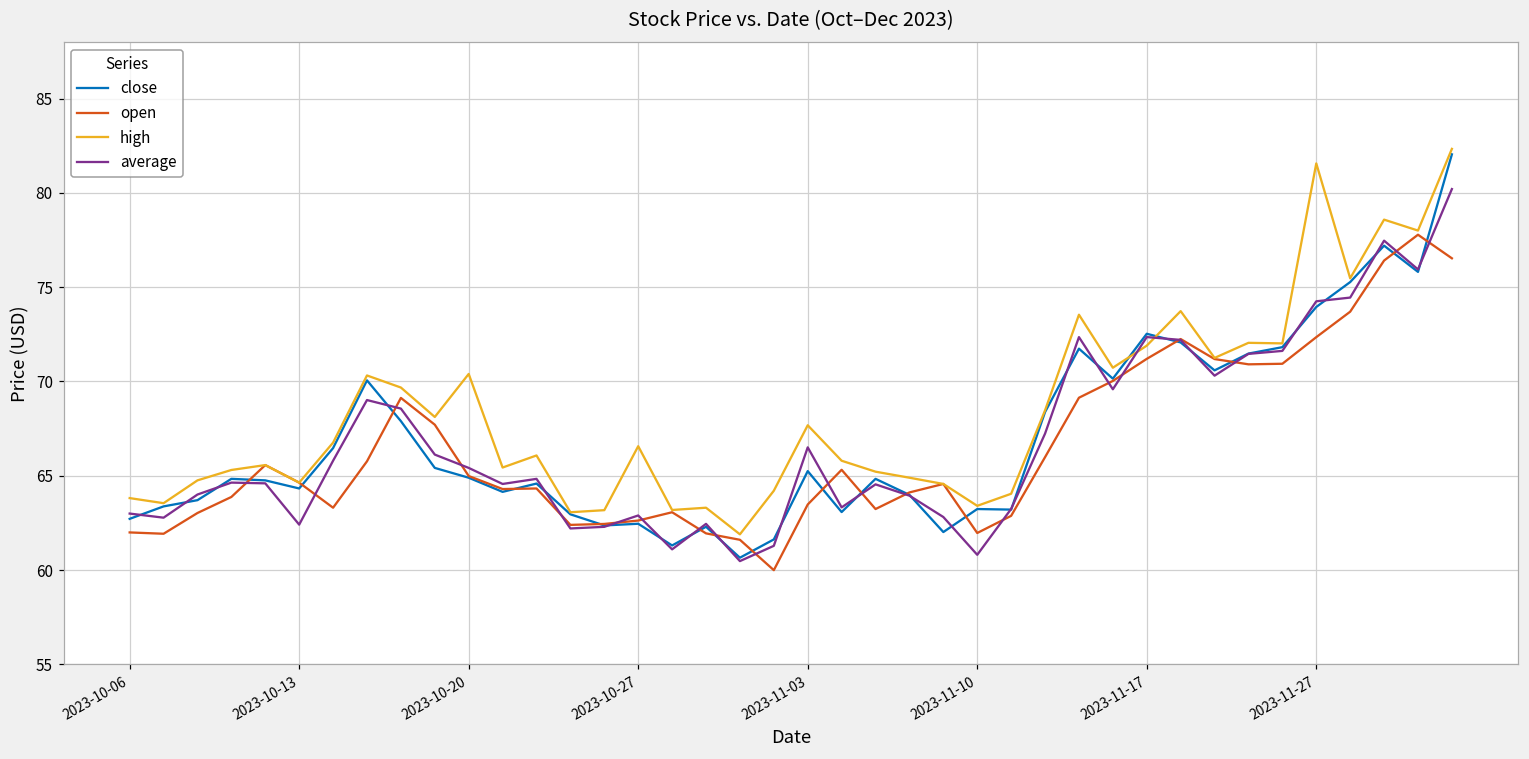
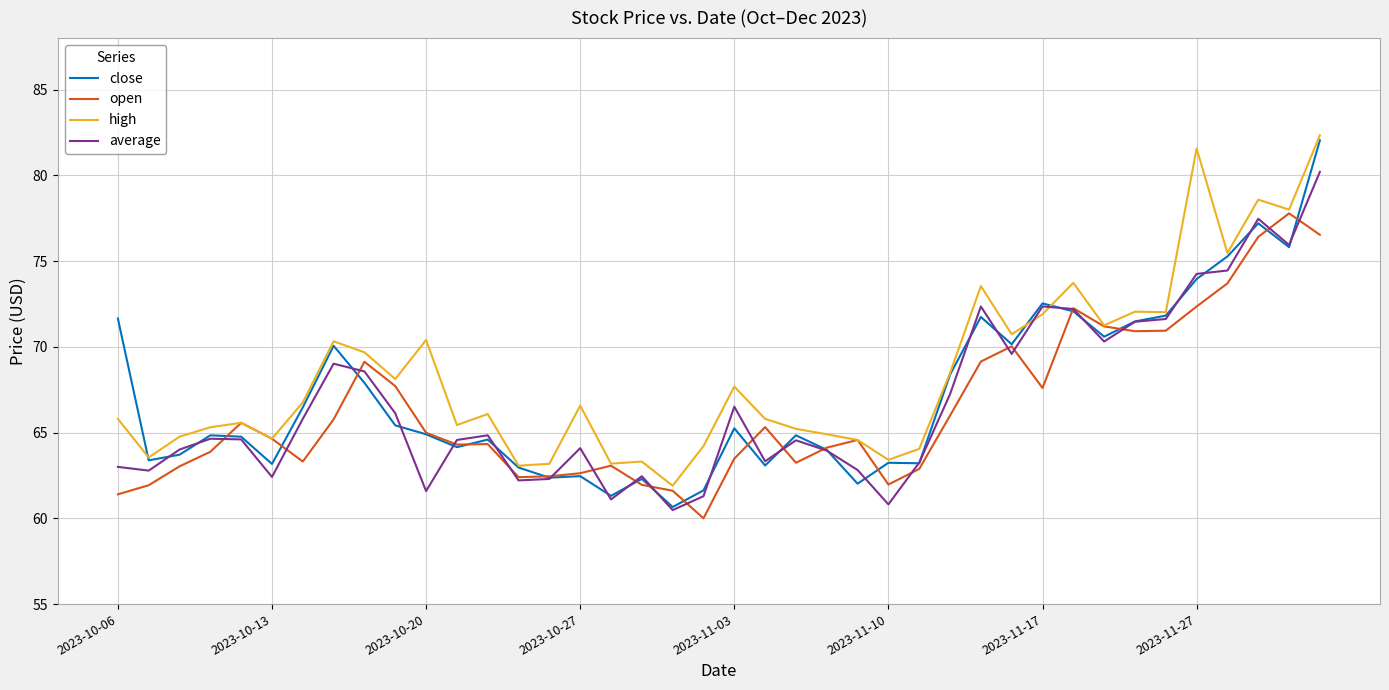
  {
    "close": {
-     "2023-10-06": 62.7,
-     "2023-10-13": 64.3,
+     "2023-10-06": 71.7,
+     "2023-10-13": 63.2,
      "2023-10-27": 62.5,
      "2023-11-03": 65.3,
      "2023-11-10": 63.2,
      "2023-11-17": 72.5,
      "2023-11-27": 74.0
    },
    "open": {
-     "2023-10-06": 62.0,
+     "2023-10-06": 61.4,
      "2023-10-27": 62.6,
      "2023-11-03": 63.5,
      "2023-11-10": 62.0,
-     "2023-11-17": 71.2,
+     "2023-11-17": 67.6,
      "2023-11-27": 72.4
    },
    "high": {
-     "2023-10-06": 63.8,
+     "2023-10-06": 65.8,
      "2023-10-20": 70.4,
      "2023-10-27": 66.6,
      "2023-11-03": 67.7,
      "2023-11-10": 63.4,
      "2023-11-17": 71.9,
      "2023-11-27": 81.6
    },
    "average": {
      "2023-10-06": 63.0,
      "2023-10-13": 62.4,
-     "2023-10-20": 65.4,
-     "2023-10-27": 62.9,
+     "2023-10-20": 61.6,
+     "2023-10-27": 64.1,
      "2023-11-03": 66.5,
      "2023-11-10": 60.8,
      "2023-11-17": 72.4,
      "2023-11-27": 74.3
    }
  }
